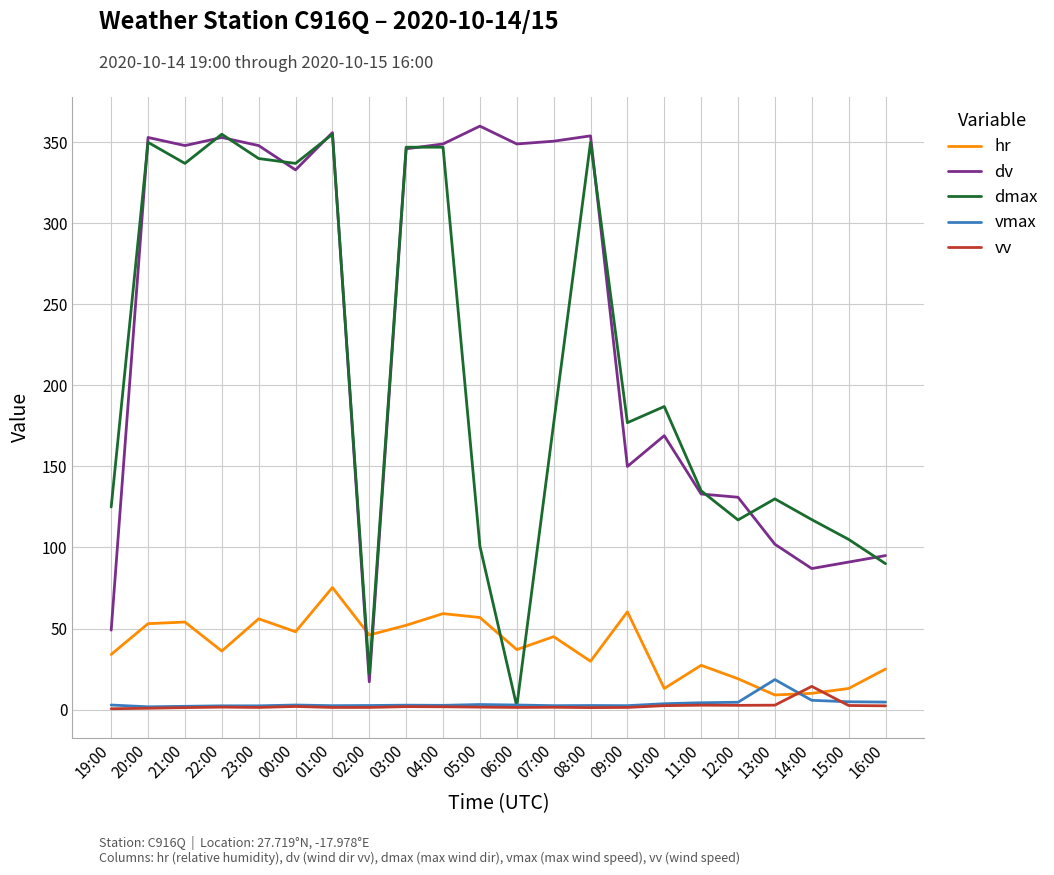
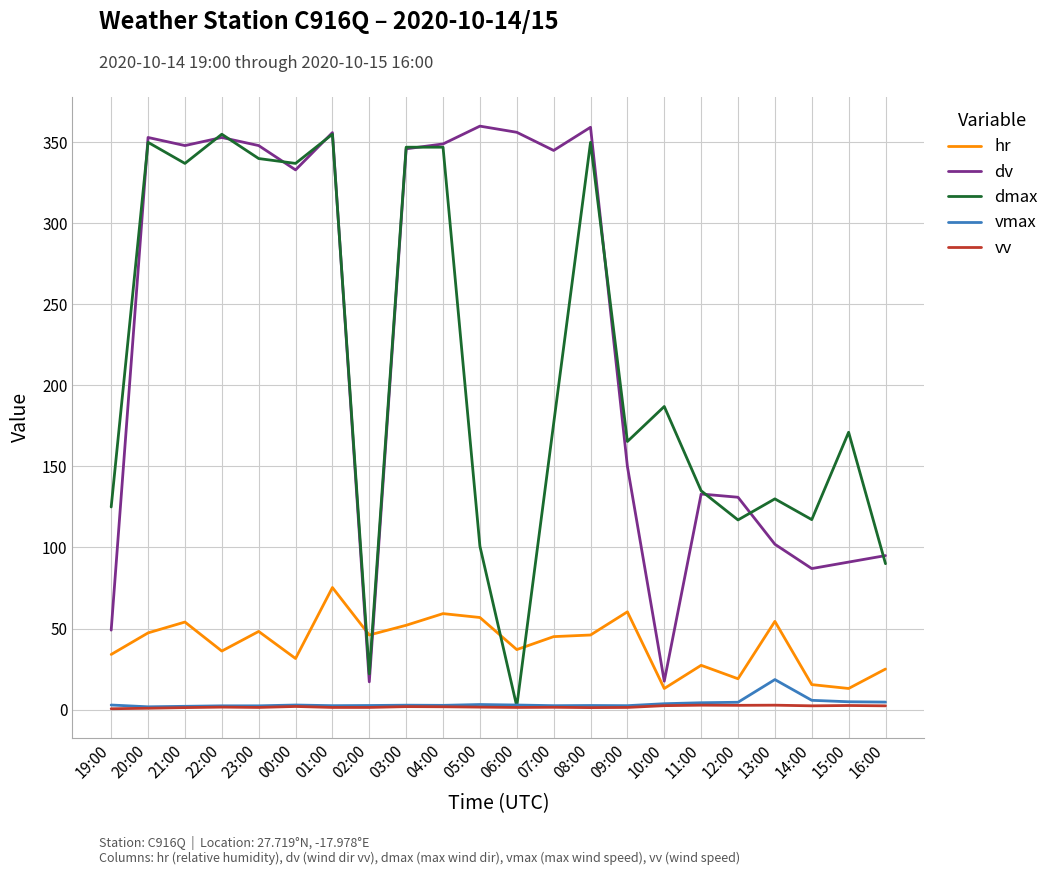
  {
    "hr": {
      "19:00": 34,
-     "20:00": 53,
+     "20:00": 47,
      "21:00": 54,
      "22:00": 36,
-     "23:00": 56,
-     "00:00": 48,
+     "23:00": 48,
+     "00:00": 32,
      "01:00": 75,
      "02:00": 46,
      "03:00": 52,
      "04:00": 59,
      "05:00": 57,
      "06:00": 37,
      "07:00": 45,
-     "08:00": 30,
+     "08:00": 46,
      "09:00": 60,
      "10:00": 13,
      "11:00": 27,
      "12:00": 19,
-     "13:00": 9,
-     "14:00": 10,
+     "13:00": 54,
+     "14:00": 15,
      "15:00": 13,
      "16:00": 25
    },
    "dv": {
      "19:00": 49,
      "20:00": 353,
      "21:00": 348,
      "22:00": 353,
      "23:00": 348,
      "00:00": 333,
      "02:00": 17,
      "04:00": 349,
      "05:00": 360,
-     "06:00": 349,
-     "07:00": 351,
-     "08:00": 354,
+     "06:00": 356,
+     "07:00": 345,
+     "08:00": 359,
      "09:00": 150,
-     "10:00": 169,
+     "10:00": 18,
      "11:00": 133,
      "12:00": 131,
      "13:00": 102,
      "14:00": 87,
      "15:00": 91,
      "16:00": 95
    },
    "dmax": {
      "19:00": 125,
      "20:00": 350,
      "21:00": 337,
      "22:00": 355,
      "23:00": 340,
      "00:00": 337,
      "02:00": 22,
      "04:00": 347,
      "05:00": 101,
      "07:00": 177,
      "08:00": 350,
-     "09:00": 177,
+     "09:00": 165,
      "10:00": 187,
      "11:00": 135,
      "12:00": 117,
      "13:00": 130,
      "14:00": 117,
-     "15:00": 105,
+     "15:00": 171,
      "16:00": 90
    },
    "vmax": {
      "19:00": 3,
      "05:00": 3,
      "12:00": 5,
      "13:00": 19,
      "14:00": 6,
      "15:00": 5,
      "16:00": 5
    },
    "vv": {
      "19:00": 1,
      "05:00": 2,
      "12:00": 3,
      "13:00": 3,
-     "14:00": 14,
+     "14:00": 2,
      "15:00": 3,
      "16:00": 2
    }
  }
